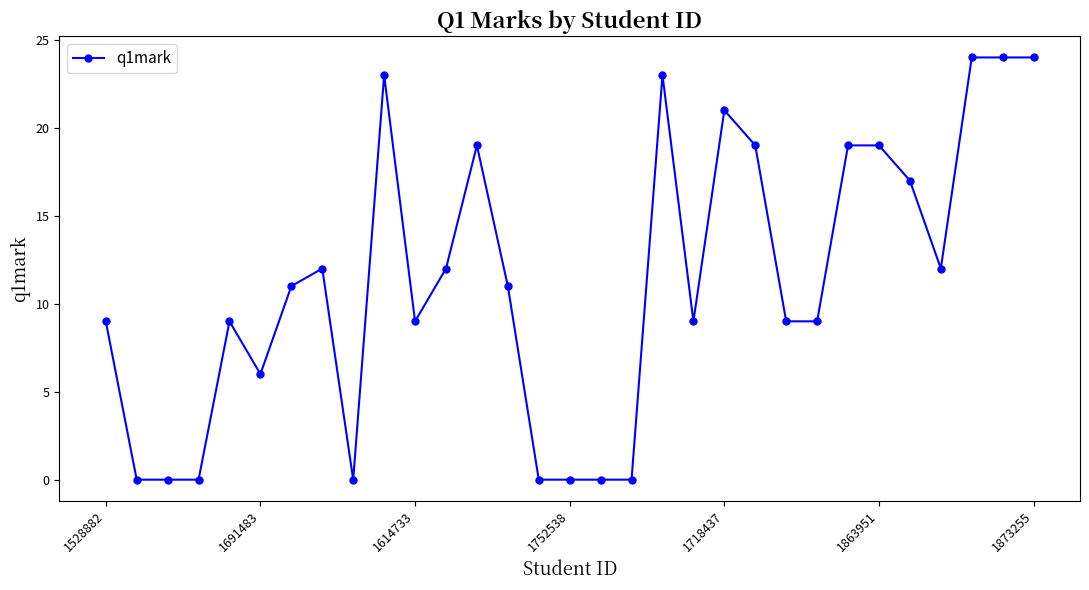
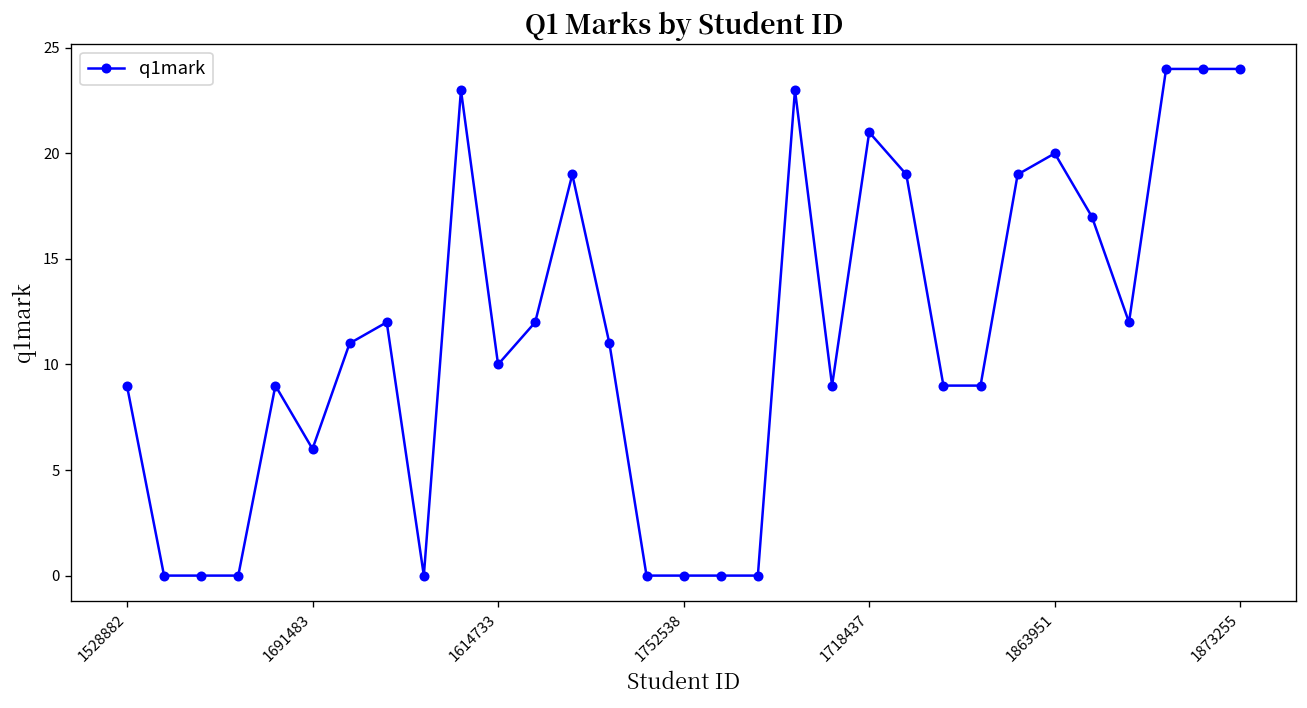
  {
    "1528882": 9,
    "1691483": 6,
-   "1614733": 9,
+   "1614733": 10,
    "1752538": 0,
    "1718437": 21,
-   "1863951": 19,
+   "1863951": 20,
    "1873255": 24
  }
